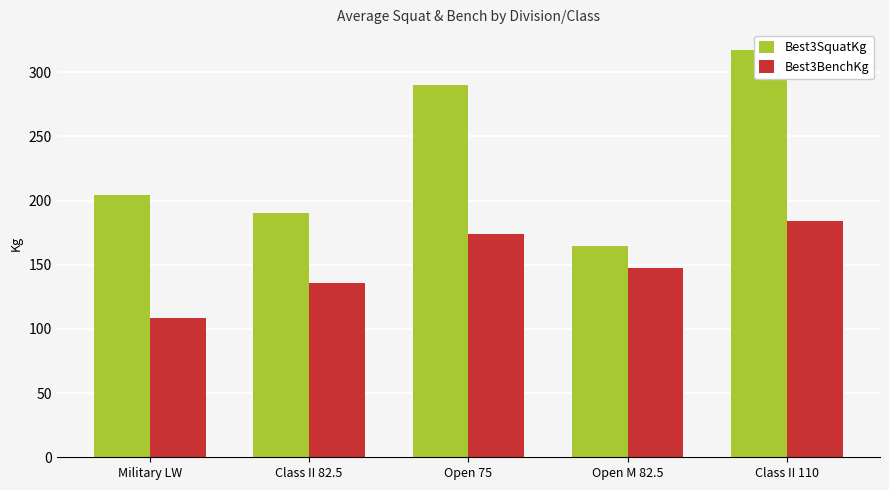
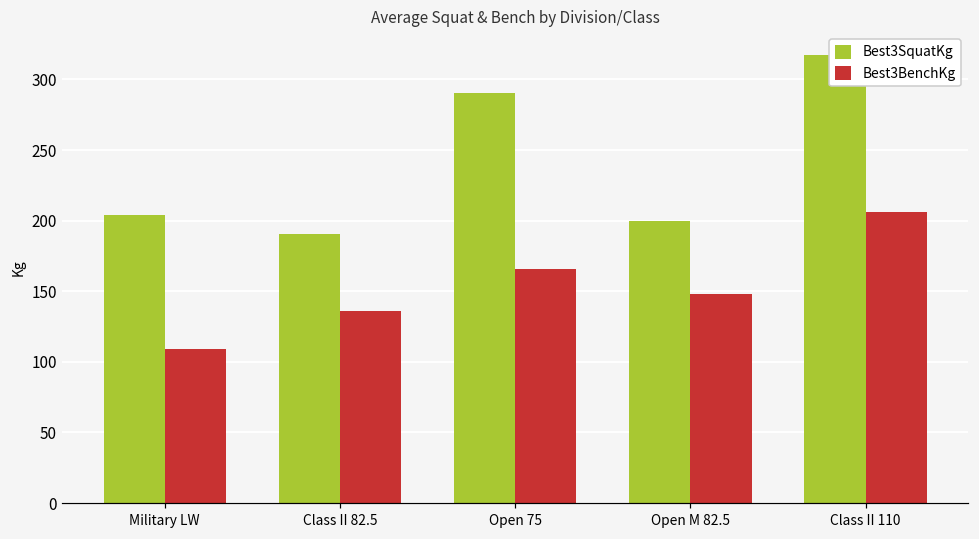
  {
    "Best3SquatKg": {
      "Military LW": 204,
      "Class II 82.5": 190,
      "Open 75": 290,
-     "Open M 82.5": 164
+     "Open M 82.5": 200
    },
    "Best3BenchKg": {
      "Military LW": 109,
      "Class II 82.5": 136,
-     "Open 75": 174,
+     "Open 75": 166,
      "Open M 82.5": 148,
-     "Class II 110": 184
+     "Class II 110": 206
    }
  }
